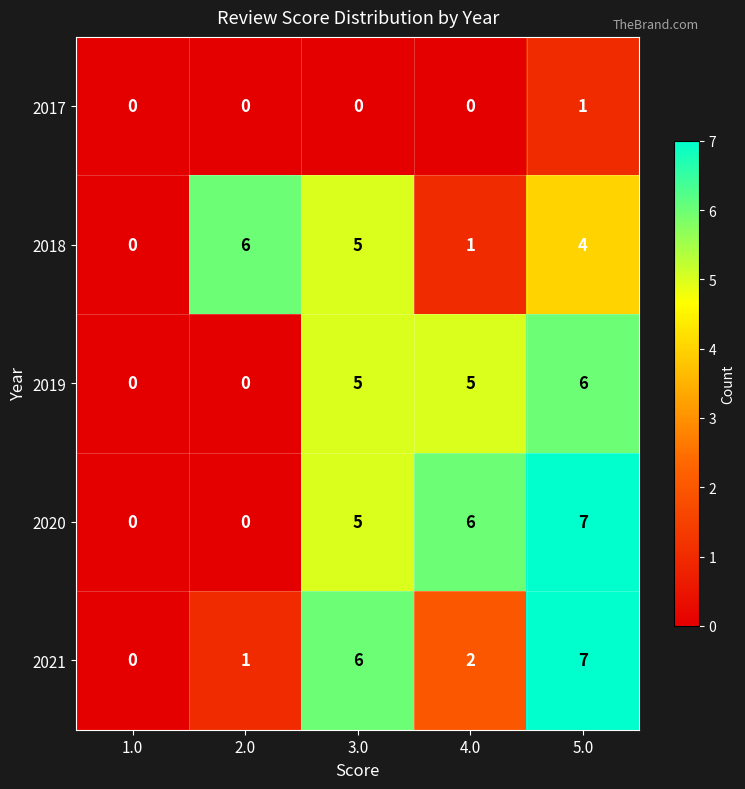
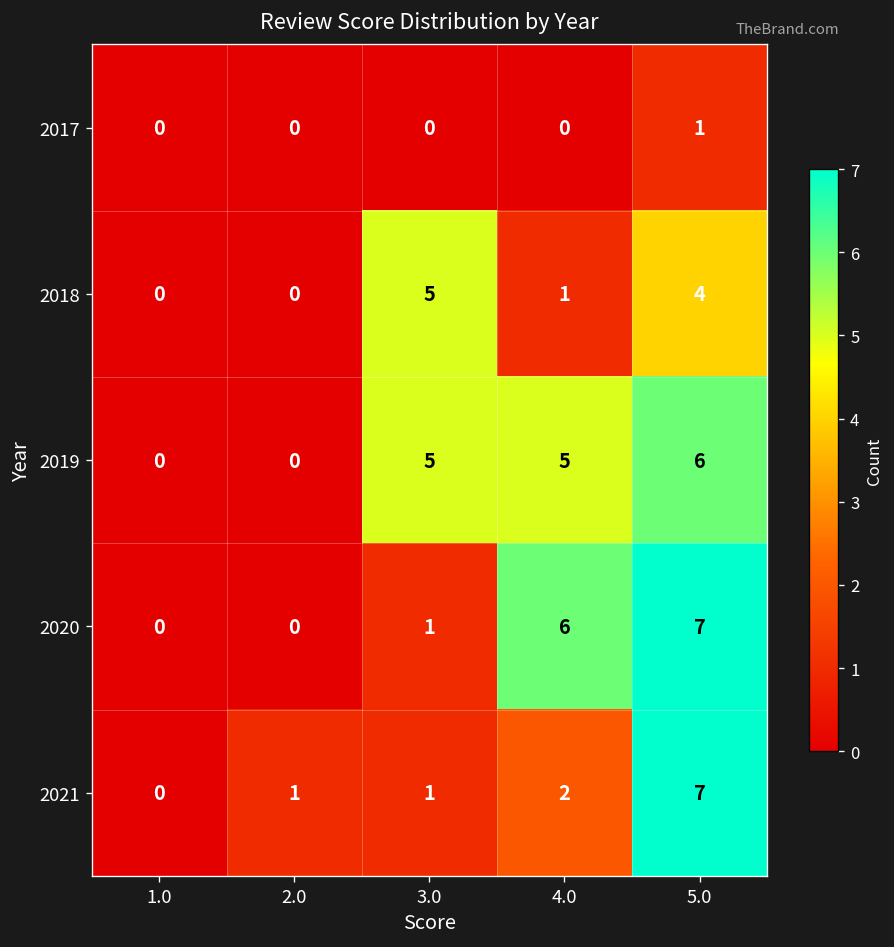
  {
    "2017": {
      "1.0": 0,
      "2.0": 0,
      "3.0": 0,
      "4.0": 0,
      "5.0": 1
    },
    "2018": {
      "1.0": 0,
-     "2.0": 6,
+     "2.0": 0,
      "3.0": 5,
      "4.0": 1,
      "5.0": 4
    },
    "2019": {
      "1.0": 0,
      "2.0": 0,
      "3.0": 5,
      "4.0": 5,
      "5.0": 6
    },
    "2020": {
      "1.0": 0,
      "2.0": 0,
-     "3.0": 5,
+     "3.0": 1,
      "4.0": 6,
      "5.0": 7
    },
    "2021": {
      "1.0": 0,
      "2.0": 1,
-     "3.0": 6,
+     "3.0": 1,
      "4.0": 2,
      "5.0": 7
    }
  }
